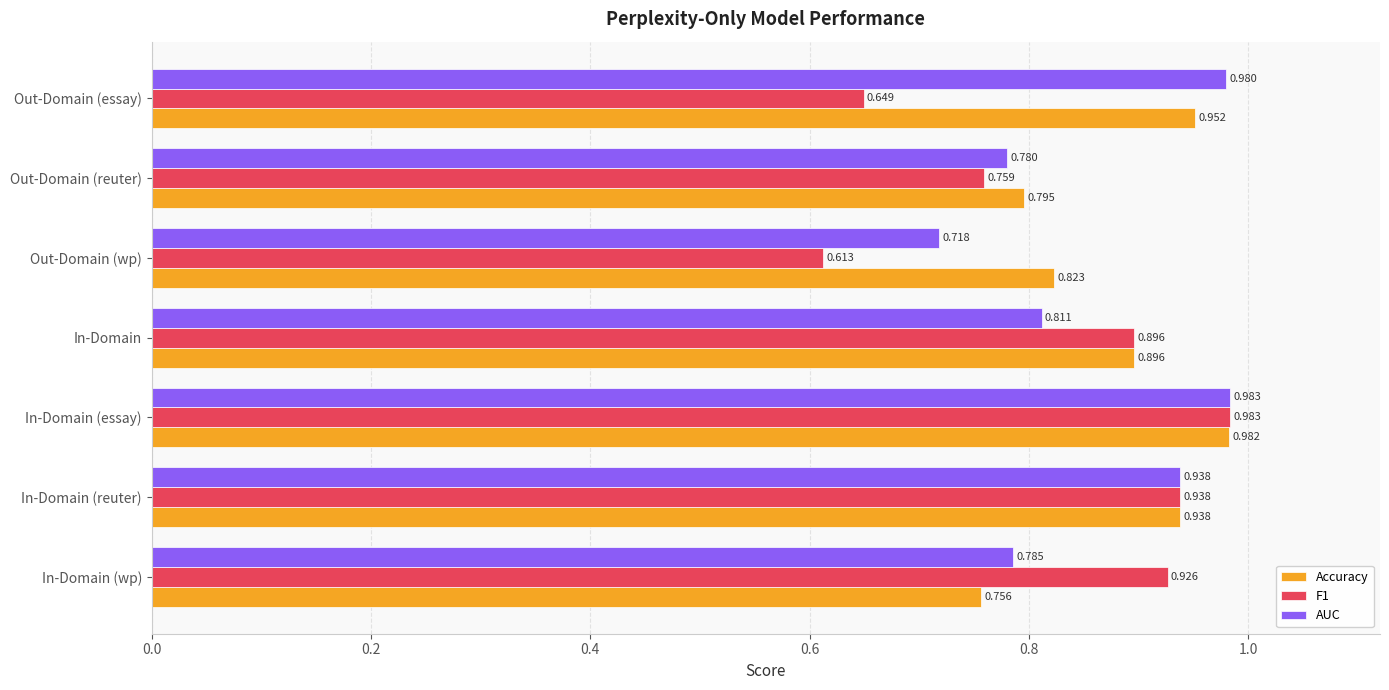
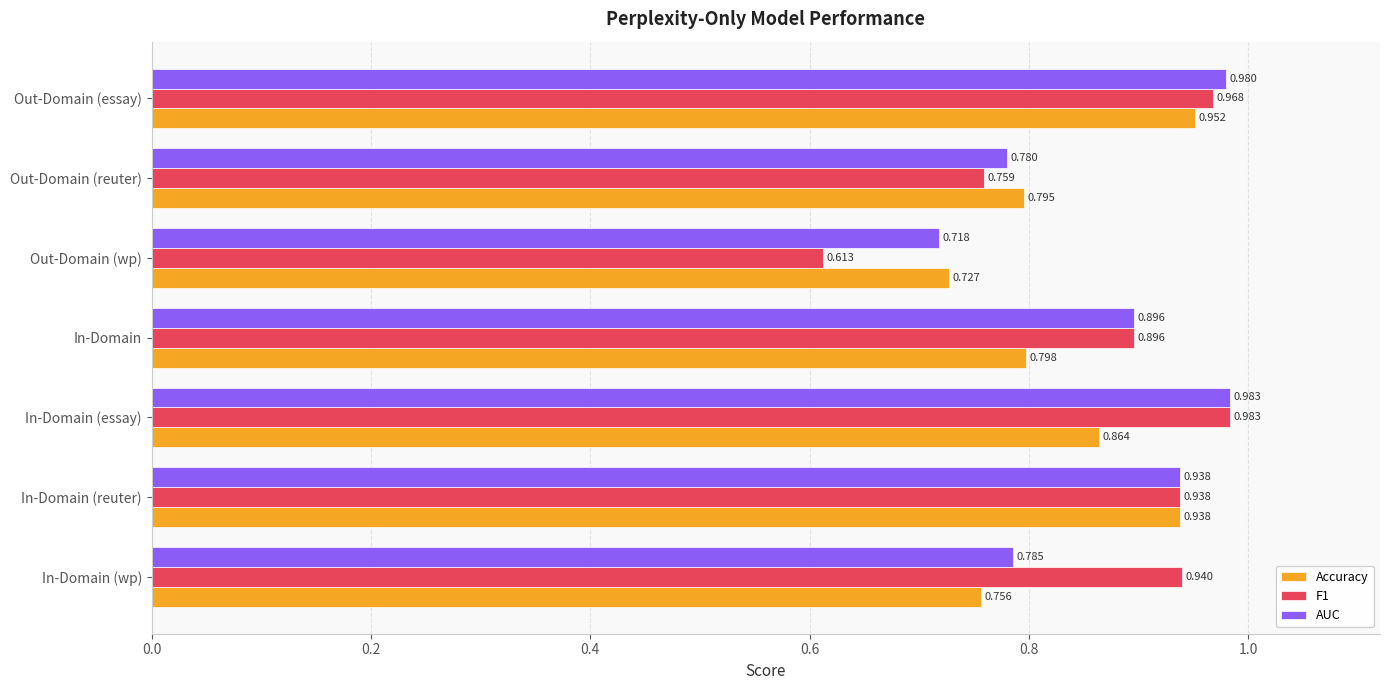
  {
    "Accuracy": {
      "Out-Domain (essay)": 0.952,
      "Out-Domain (reuter)": 0.795,
-     "Out-Domain (wp)": 0.823,
-     "In-Domain": 0.896,
-     "In-Domain (essay)": 0.982,
+     "Out-Domain (wp)": 0.727,
+     "In-Domain": 0.798,
+     "In-Domain (essay)": 0.864,
      "In-Domain (reuter)": 0.938,
      "In-Domain (wp)": 0.756
    },
    "F1": {
-     "Out-Domain (essay)": 0.649,
+     "Out-Domain (essay)": 0.968,
      "Out-Domain (reuter)": 0.759,
      "Out-Domain (wp)": 0.613,
      "In-Domain": 0.896,
      "In-Domain (essay)": 0.983,
      "In-Domain (reuter)": 0.938,
-     "In-Domain (wp)": 0.926
+     "In-Domain (wp)": 0.940
    },
    "AUC": {
      "Out-Domain (essay)": 0.980,
      "Out-Domain (reuter)": 0.780,
      "Out-Domain (wp)": 0.718,
-     "In-Domain": 0.811,
+     "In-Domain": 0.896,
      "In-Domain (essay)": 0.983,
      "In-Domain (reuter)": 0.938,
      "In-Domain (wp)": 0.785
    }
  }
